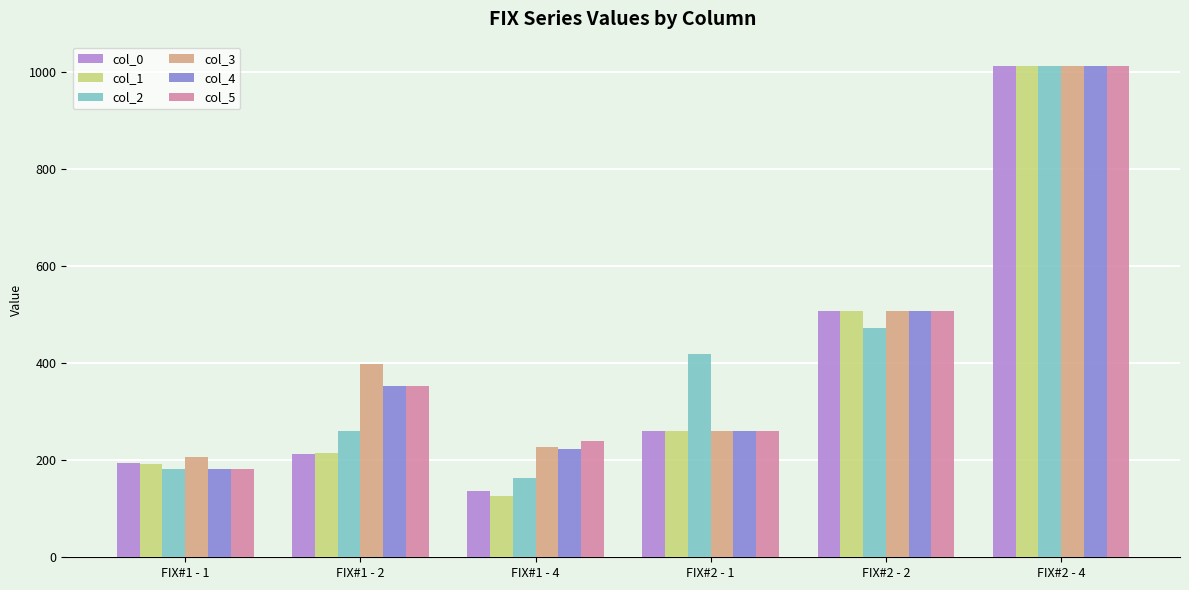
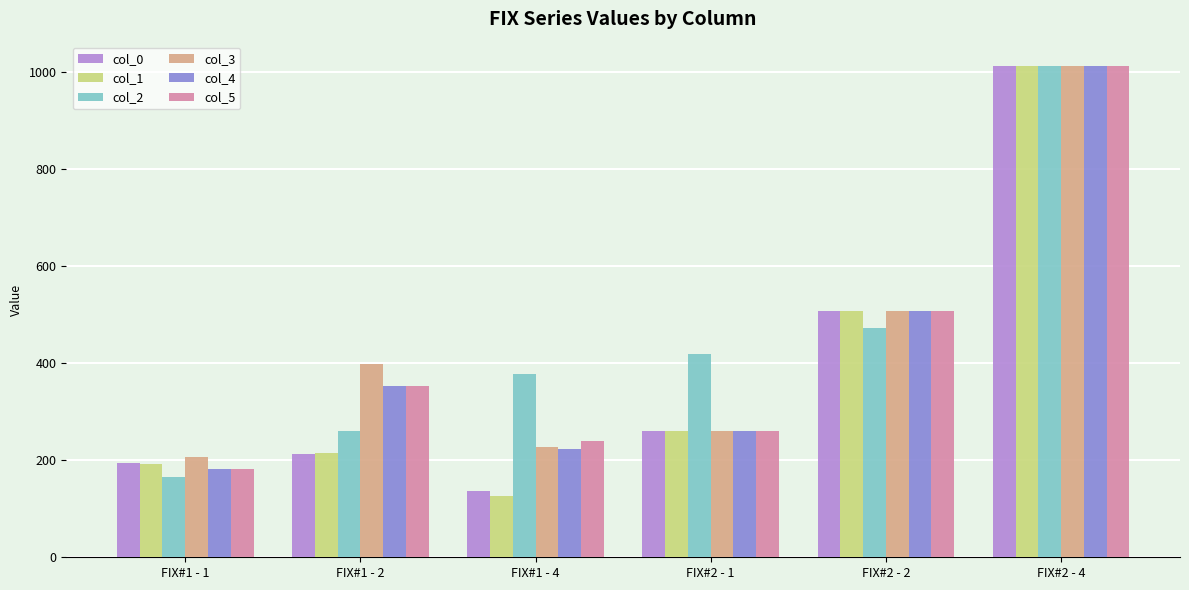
  {
    "col_2": {
-     "FIX#1 - 1": 180,
+     "FIX#1 - 1": 170,
      "FIX#1 - 2": 260,
-     "FIX#1 - 4": 160,
+     "FIX#1 - 4": 380,
      "FIX#2 - 1": 420,
      "FIX#2 - 2": 470,
      "FIX#2 - 4": 1010
    }
  }
